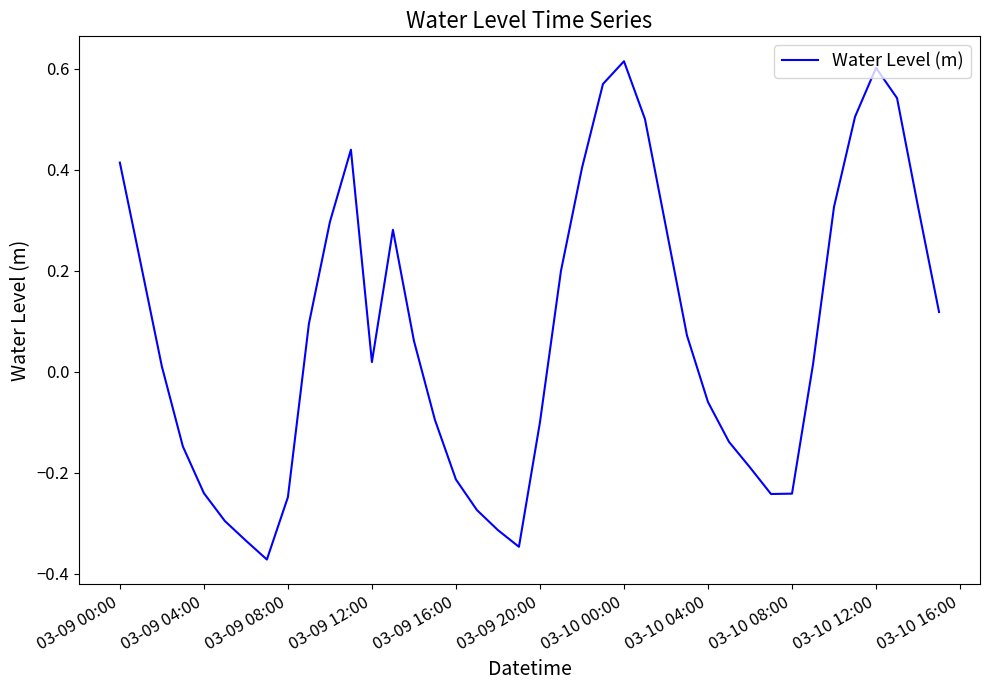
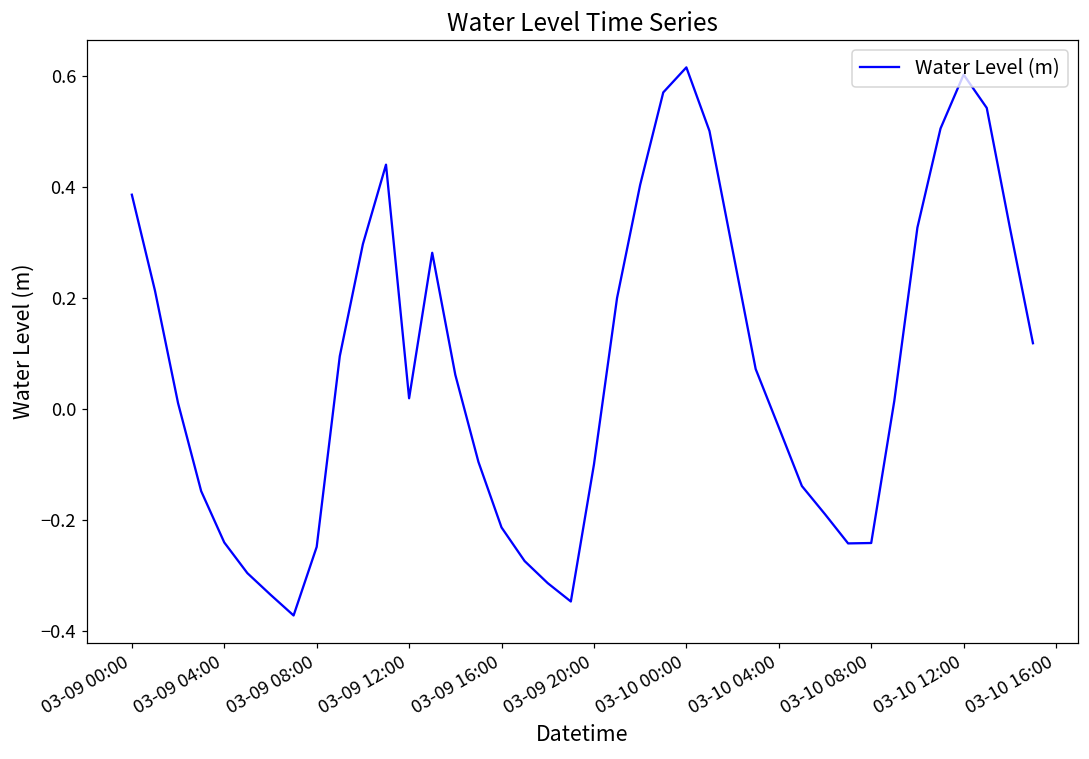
  {
-   "03-09 00:00": 0.41,
+   "03-09 00:00": 0.39,
    "03-09 04:00": -0.24,
    "03-09 08:00": -0.25,
    "03-09 12:00": 0.02,
    "03-09 16:00": -0.21,
    "03-09 20:00": -0.10,
    "03-10 00:00": 0.62,
-   "03-10 04:00": -0.06,
+   "03-10 04:00": -0.03,
    "03-10 08:00": -0.24
  }
